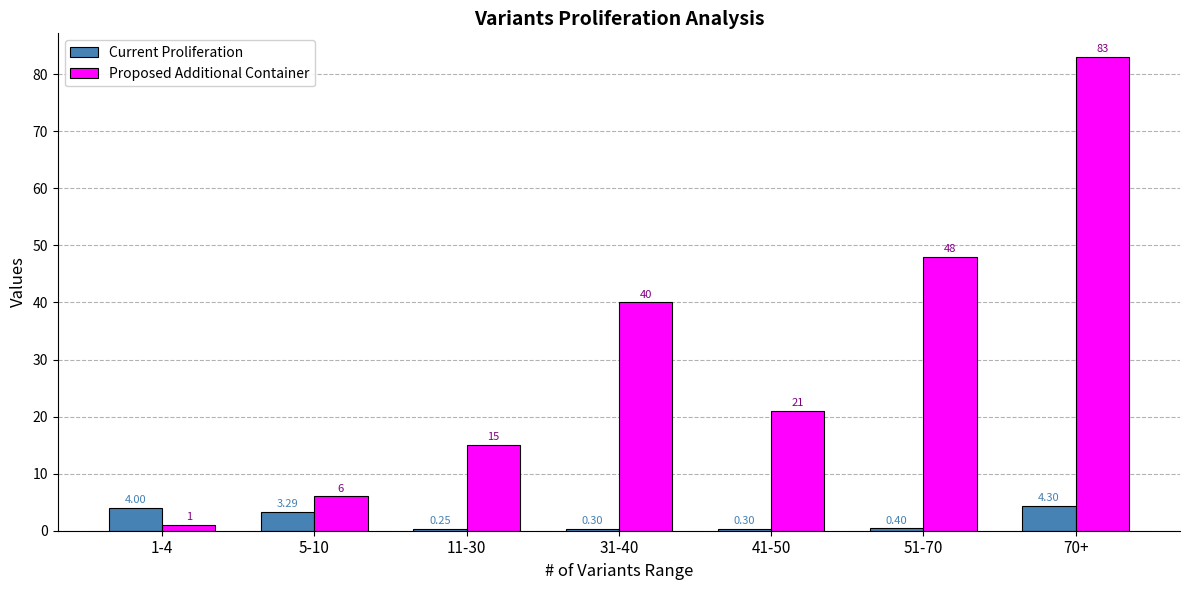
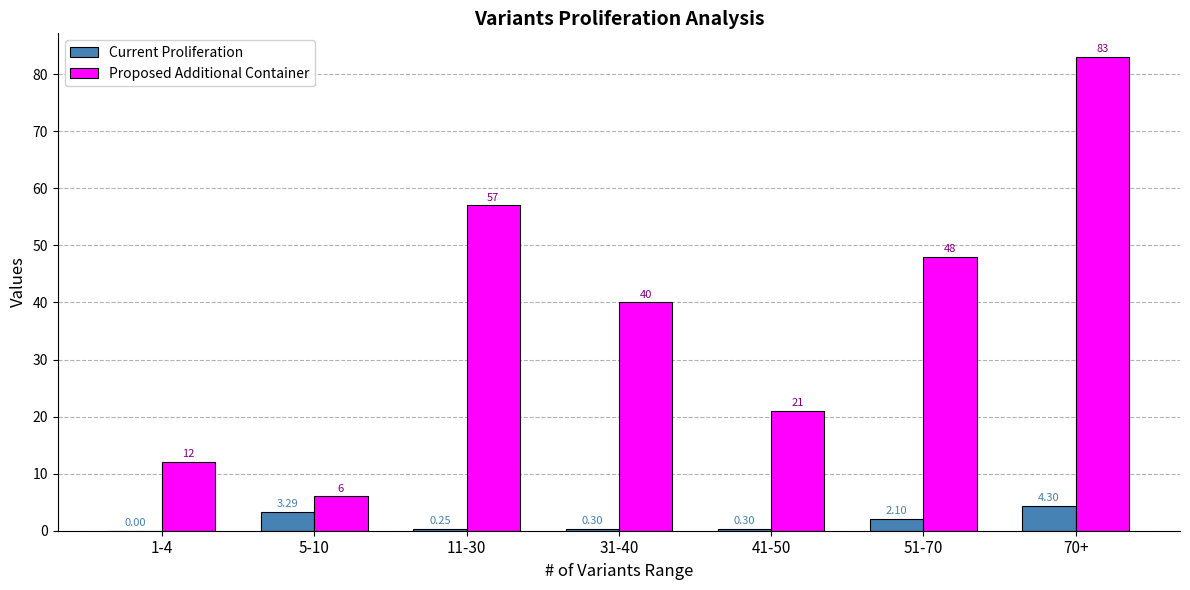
  {
    "Current Proliferation": {
-     "1-4": 4.00,
+     "1-4": 0.00,
      "5-10": 3.29,
      "11-30": 0.25,
      "31-40": 0.30,
      "41-50": 0.30,
-     "51-70": 0.40,
+     "51-70": 2.10,
      "70+": 4.30
    },
    "Proposed Additional Container": {
-     "1-4": 1,
+     "1-4": 12,
      "5-10": 6,
-     "11-30": 15,
+     "11-30": 57,
      "31-40": 40,
      "41-50": 21,
      "51-70": 48,
      "70+": 83
    }
  }
